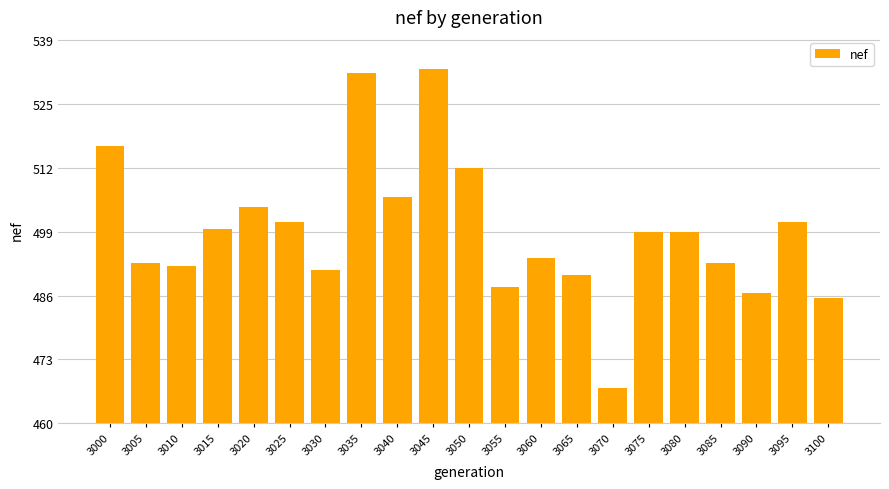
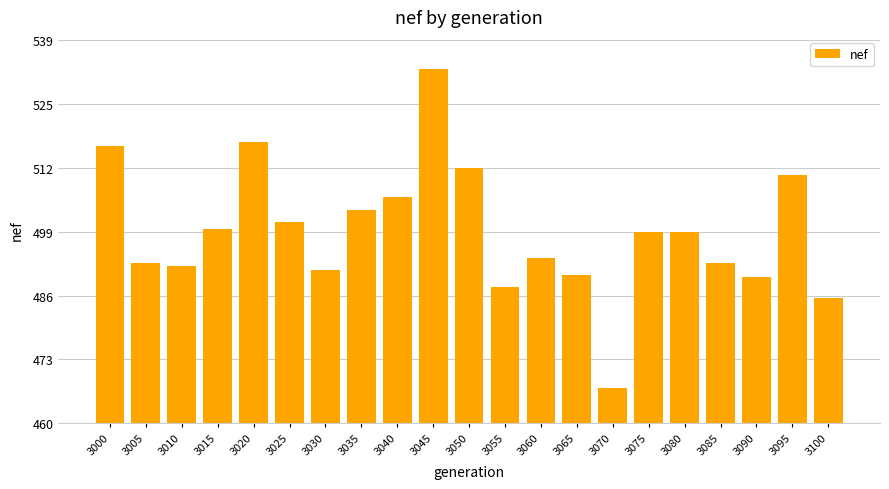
  {
    "3000": 517,
    "3005": 493,
    "3010": 492,
    "3015": 500,
-   "3020": 505,
+   "3020": 518,
    "3025": 502,
    "3030": 492,
-   "3035": 532,
+   "3035": 504,
    "3040": 507,
    "3045": 533,
    "3050": 513,
    "3055": 488,
    "3060": 494,
    "3065": 491,
    "3070": 467,
    "3075": 499,
    "3080": 499,
    "3085": 493,
-   "3090": 487,
-   "3095": 502,
+   "3090": 490,
+   "3095": 511,
    "3100": 486
  }
